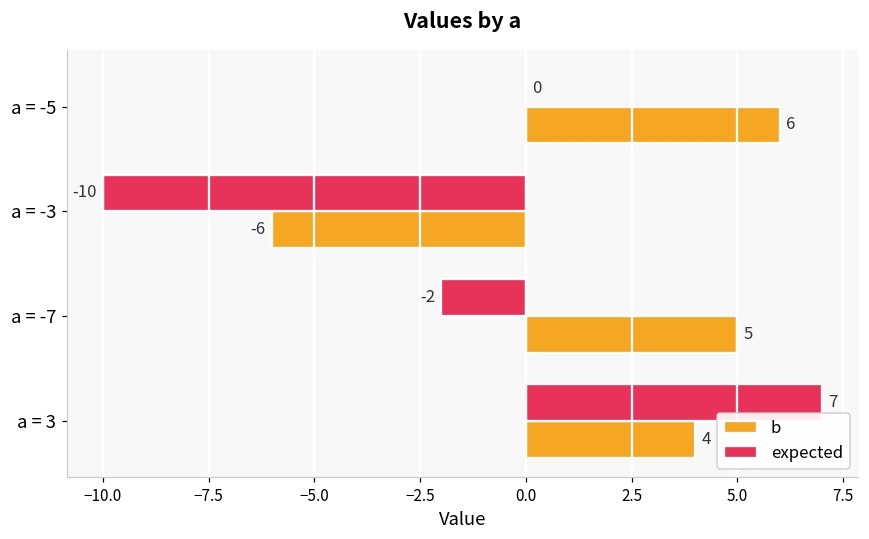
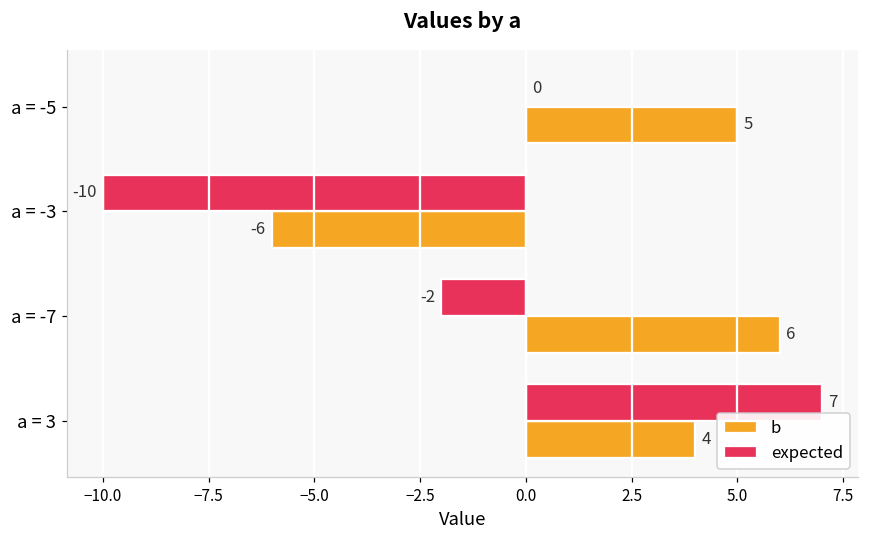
  {
    "b": {
-     "a = -5": 6,
+     "a = -5": 5,
      "a = -3": -6,
-     "a = -7": 5,
+     "a = -7": 6,
      "a = 3": 4
    },
    "expected": {
      "a = -5": 0,
      "a = -3": -10,
      "a = -7": -2
    }
  }
